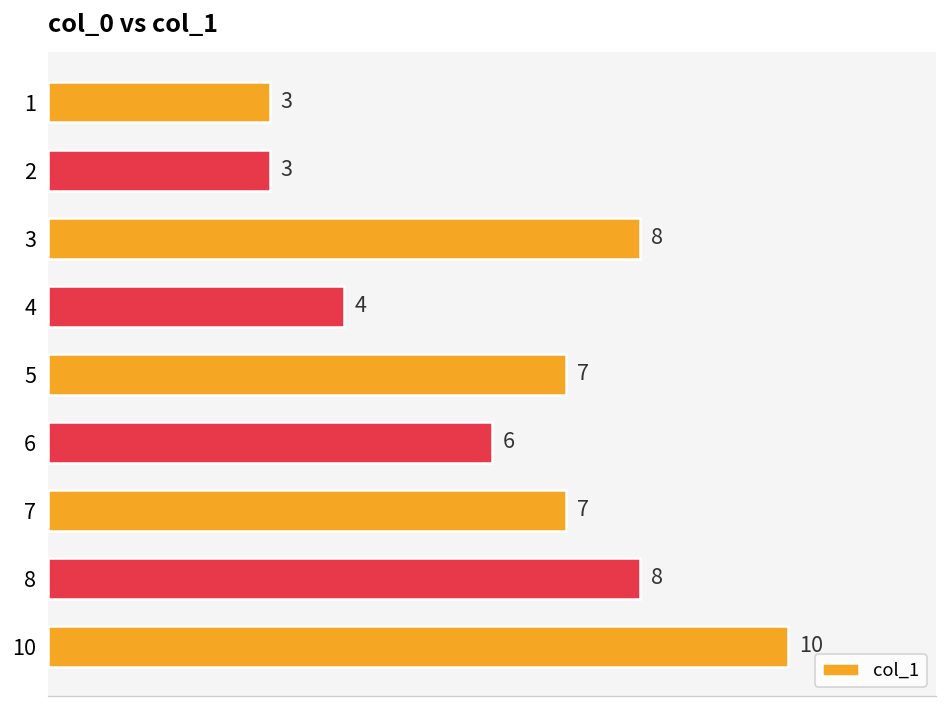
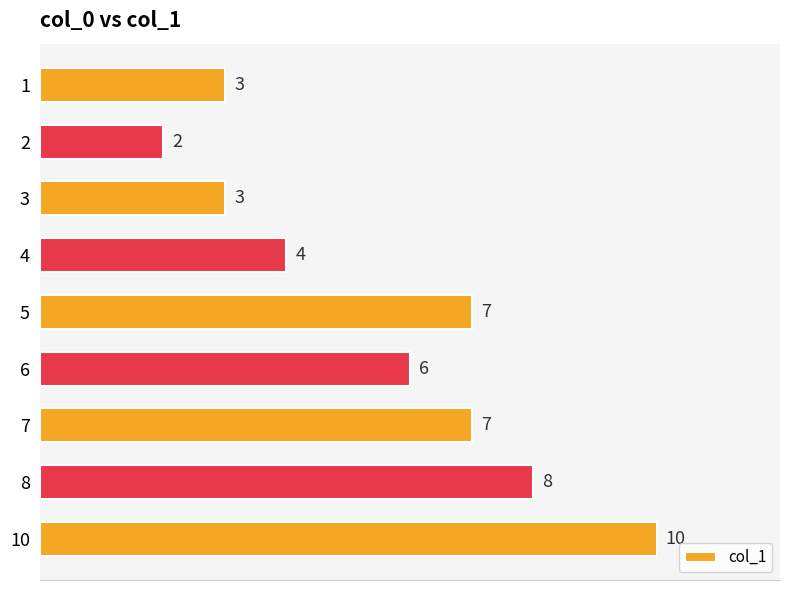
  {
    "1": 3,
-   "2": 3,
-   "3": 8,
+   "2": 2,
+   "3": 3,
    "4": 4,
    "5": 7,
    "6": 6,
    "7": 7,
    "8": 8
  }
